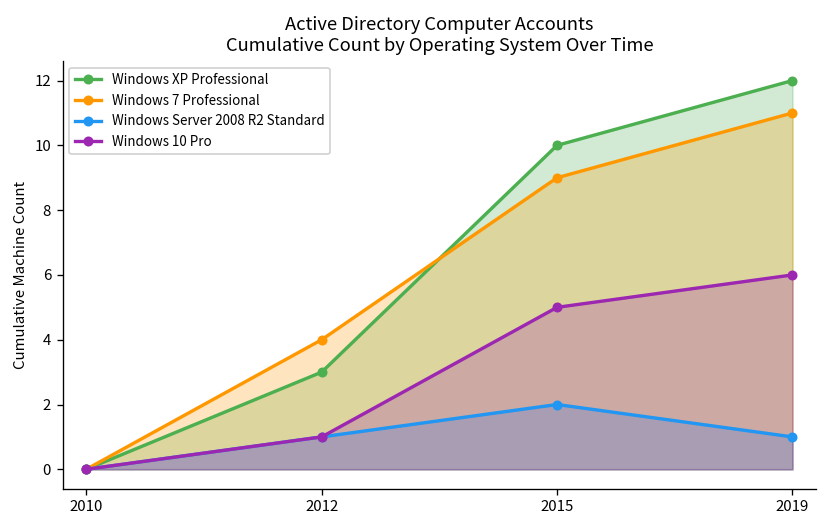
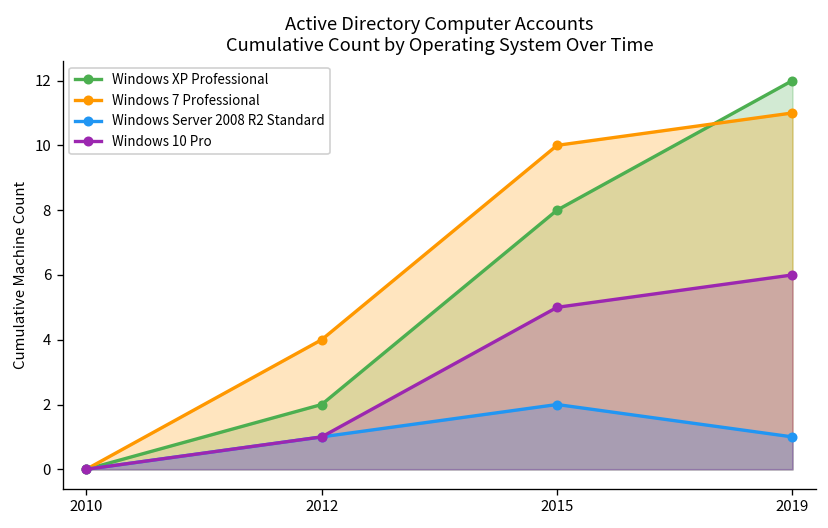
  {
    "Windows XP Professional": {
-     "2012": 3,
-     "2015": 10,
+     "2012": 2,
+     "2015": 8,
      "2019": 12
    },
    "Windows 7 Professional": {
      "2012": 4,
-     "2015": 9,
+     "2015": 10,
      "2019": 11
    },
    "Windows Server 2008 R2 Standard": {
      "2015": 2,
      "2019": 1
    },
    "Windows 10 Pro": {
      "2015": 5,
      "2019": 6
    }
  }
